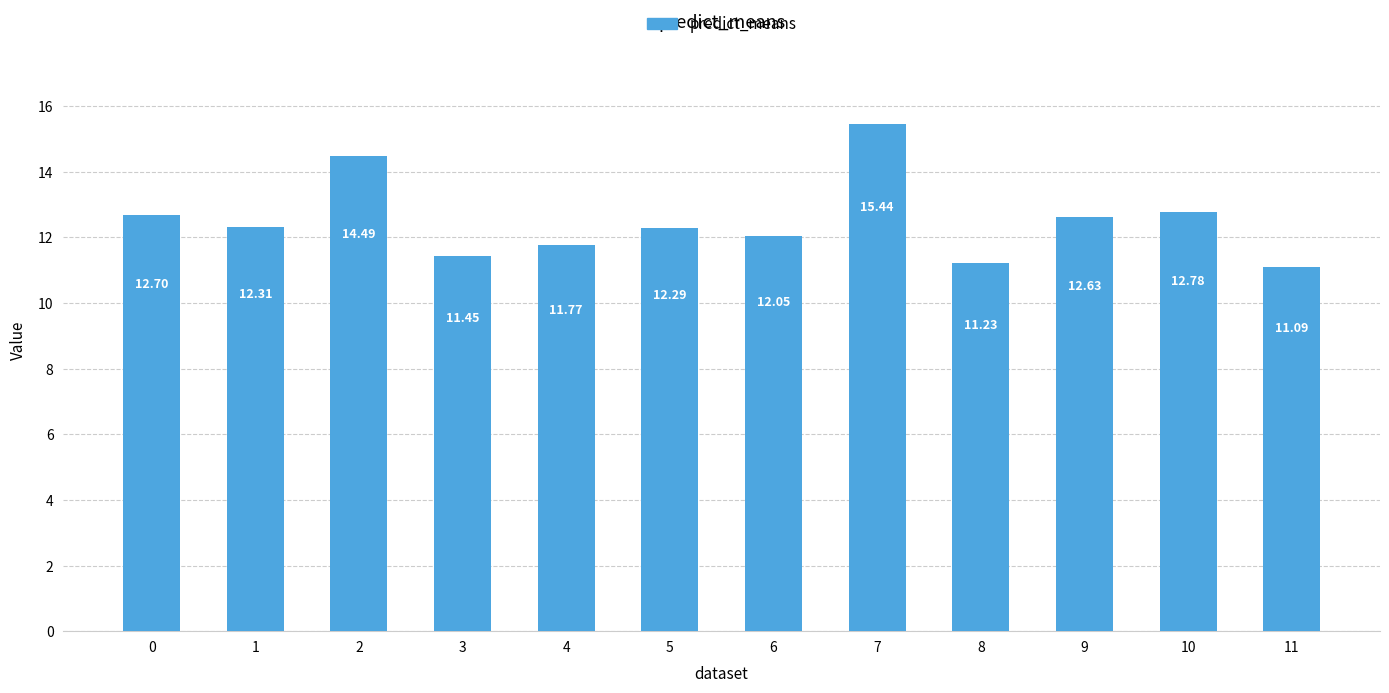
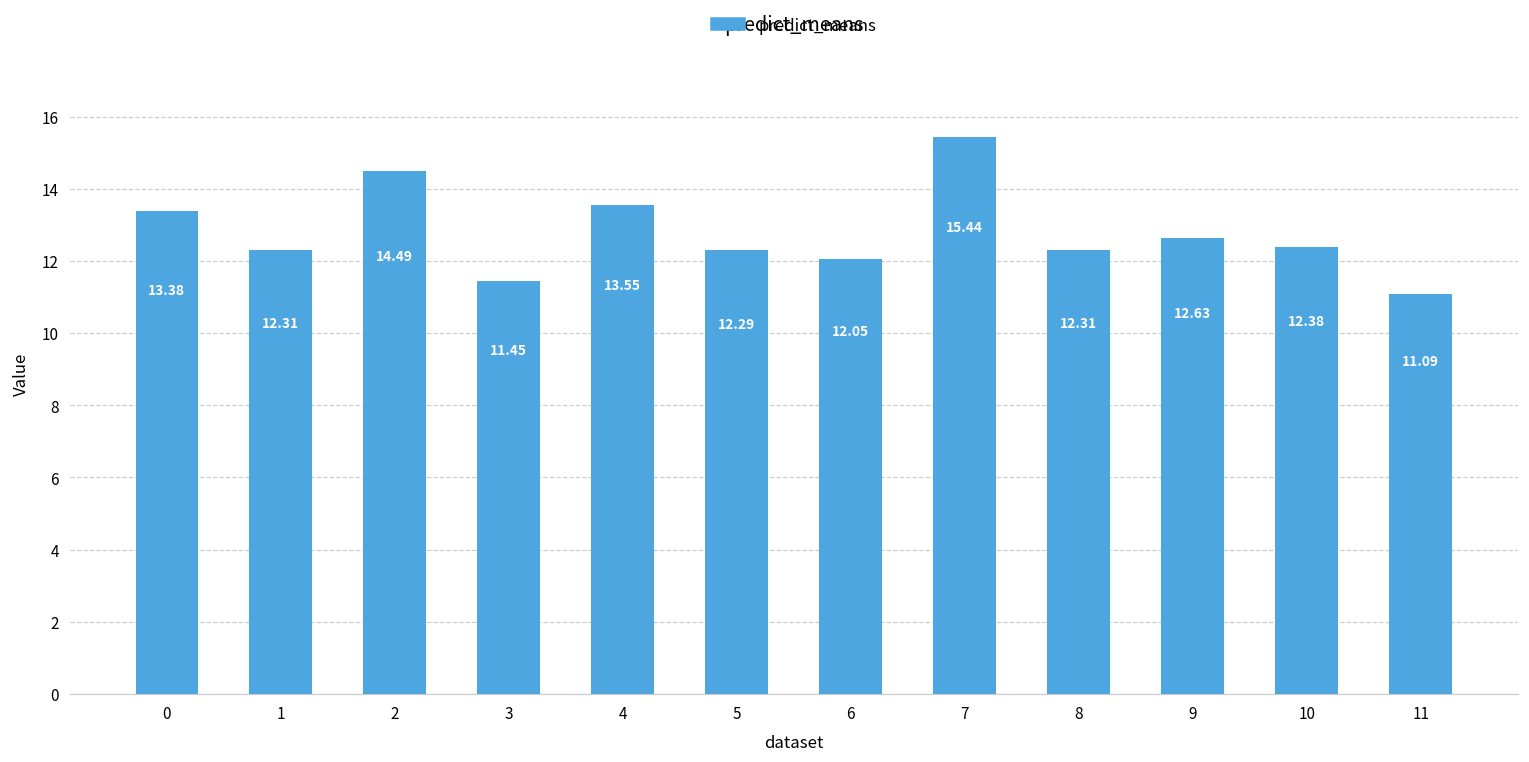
  {
-   "0": 12.70,
+   "0": 13.38,
    "1": 12.31,
    "2": 14.49,
    "3": 11.45,
-   "4": 11.77,
+   "4": 13.55,
    "5": 12.29,
    "6": 12.05,
    "7": 15.44,
-   "8": 11.23,
+   "8": 12.31,
    "9": 12.63,
-   "10": 12.78,
+   "10": 12.38,
    "11": 11.09
  }
